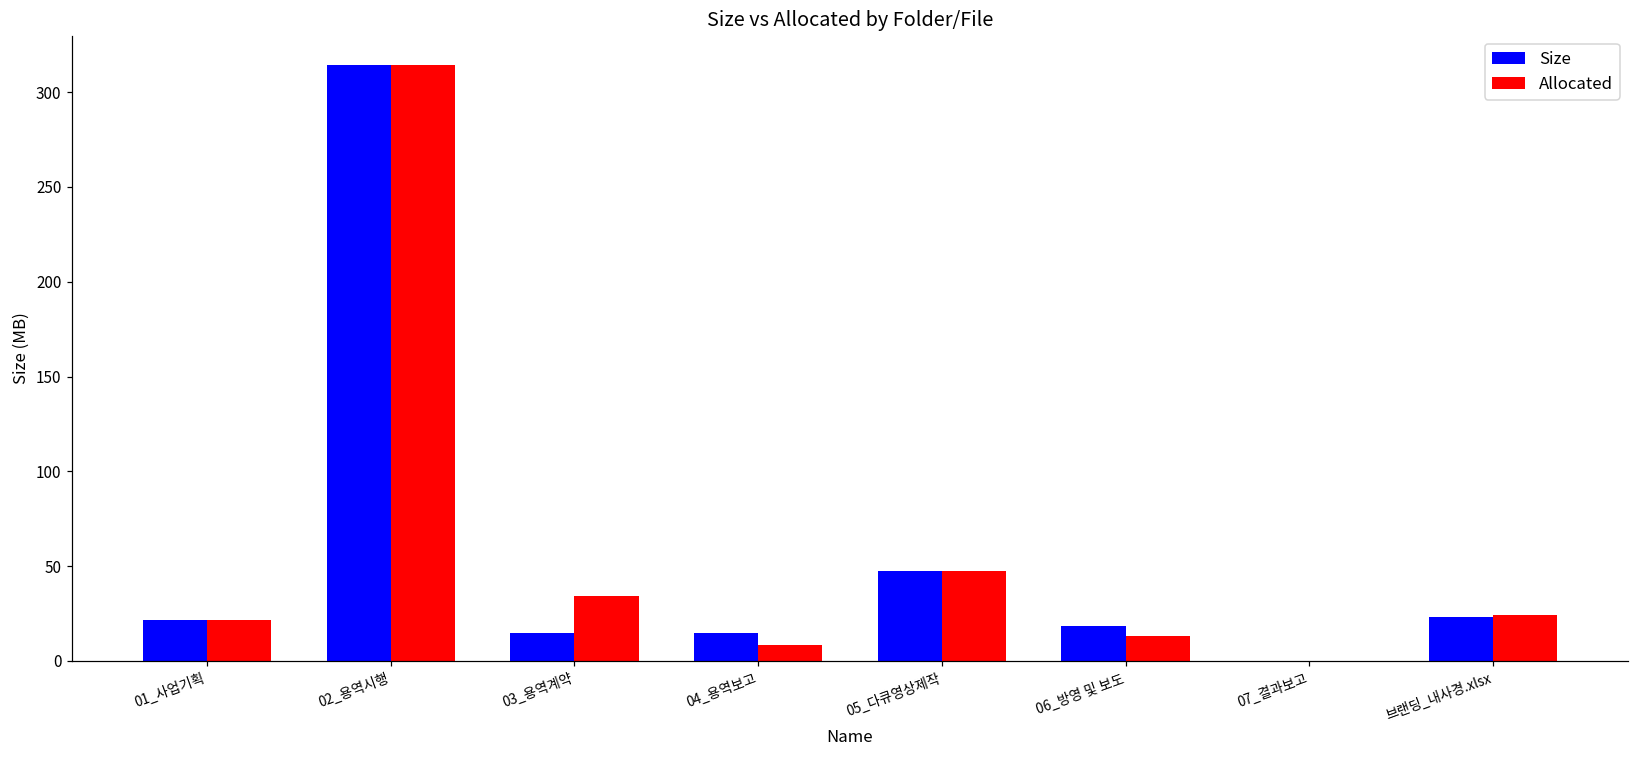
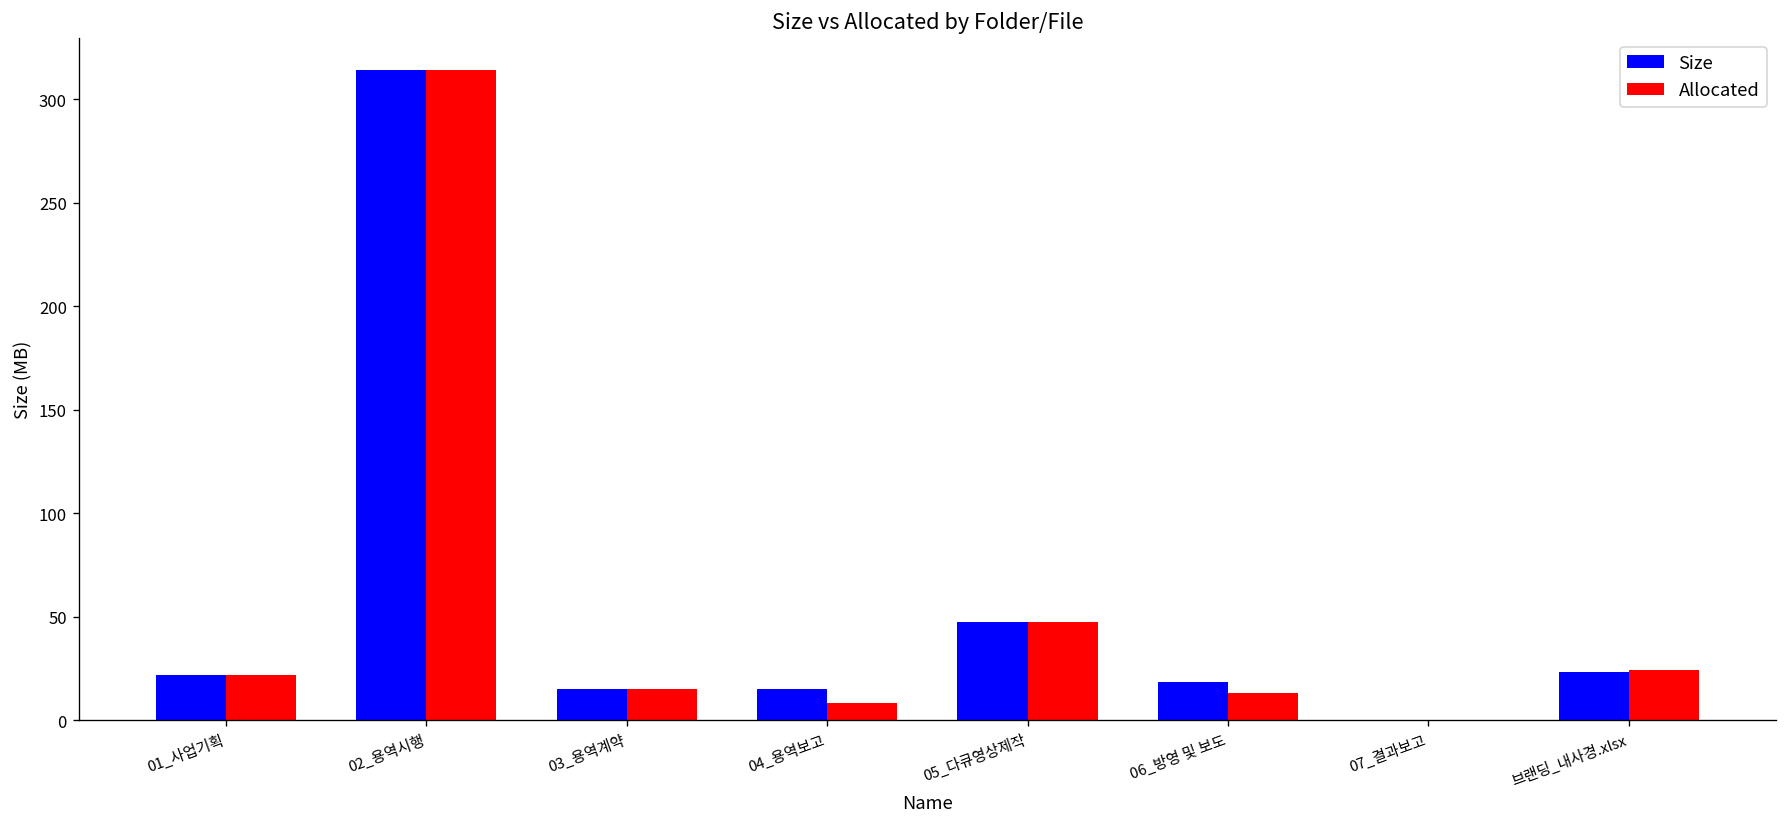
  {
    "Size": {
      "01_사업기획": 22,
      "02_용역시행": 314,
      "03_용역계약": 15,
      "04_용역보고": 15,
      "05_다큐영상제작": 47,
      "06_방영 및 보도": 19,
      "07_결과보고": 0,
      "브랜딩_내사경.xlsx": 23
    },
    "Allocated": {
      "01_사업기획": 22,
      "02_용역시행": 314,
-     "03_용역계약": 34,
+     "03_용역계약": 15,
      "04_용역보고": 8,
      "05_다큐영상제작": 47,
      "06_방영 및 보도": 13,
      "07_결과보고": 0,
      "브랜딩_내사경.xlsx": 24
    }
  }
